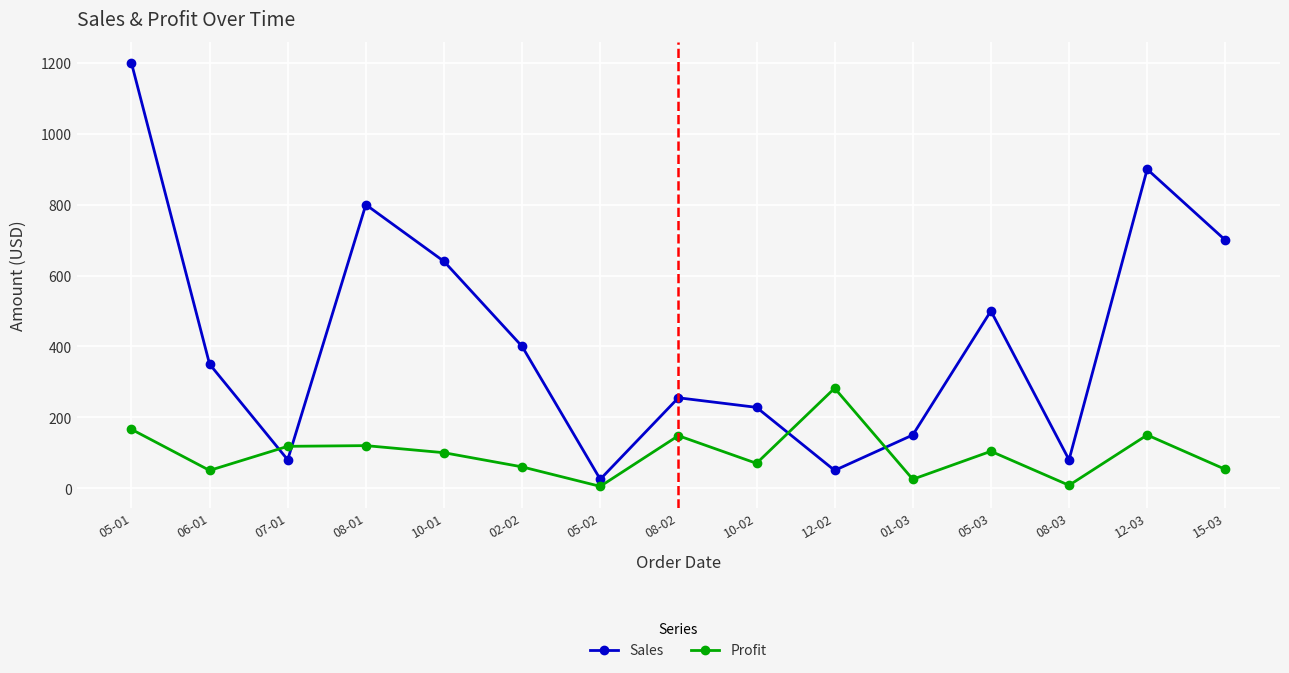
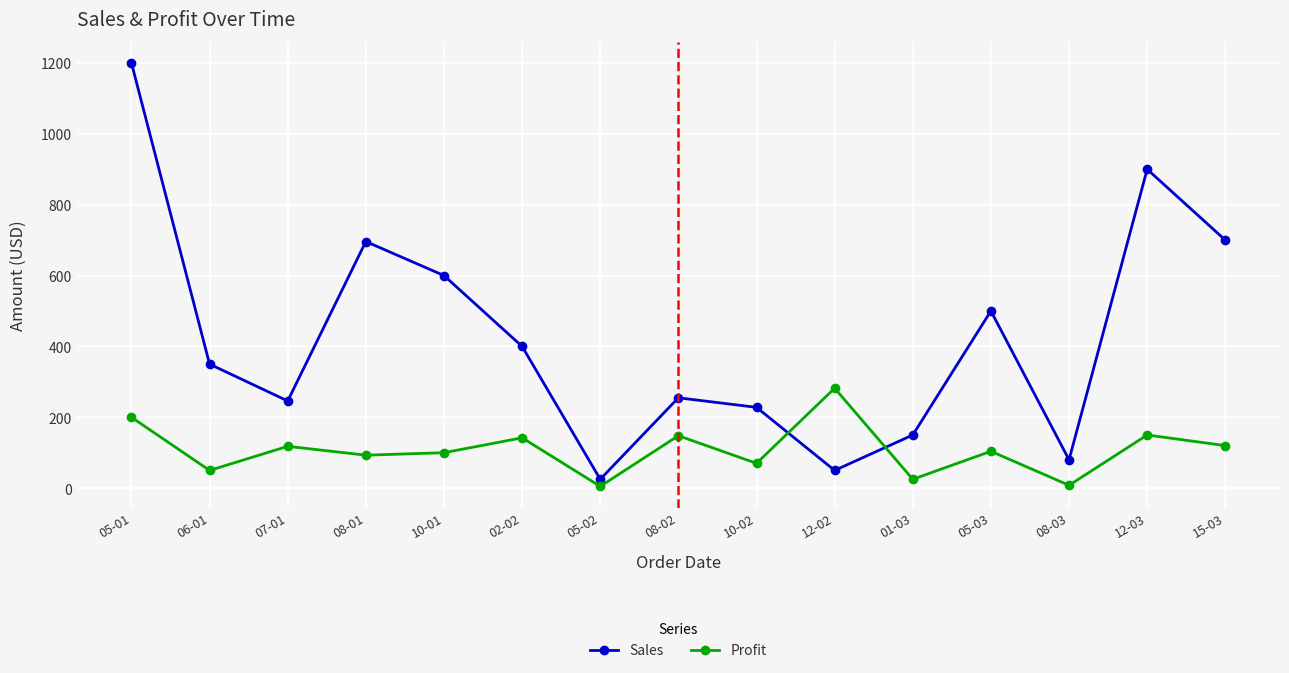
  {
    "Sales": {
      "05-01": 1200,
      "06-01": 350,
-     "07-01": 80,
-     "08-01": 800,
-     "10-01": 640,
+     "07-01": 250,
+     "08-01": 700,
+     "10-01": 600,
      "02-02": 400,
      "05-02": 30,
      "08-02": 260,
      "10-02": 230,
      "12-02": 50,
      "01-03": 150,
      "05-03": 500,
      "08-03": 80,
      "12-03": 900,
      "15-03": 700
    },
    "Profit": {
-     "05-01": 170,
+     "05-01": 200,
      "06-01": 50,
      "07-01": 120,
-     "08-01": 120,
+     "08-01": 90,
      "10-01": 100,
-     "02-02": 60,
+     "02-02": 140,
      "05-02": 10,
      "08-02": 150,
      "10-02": 70,
      "12-02": 280,
      "01-03": 30,
      "05-03": 100,
      "08-03": 10,
      "12-03": 150,
-     "15-03": 50
+     "15-03": 120
    }
  }
